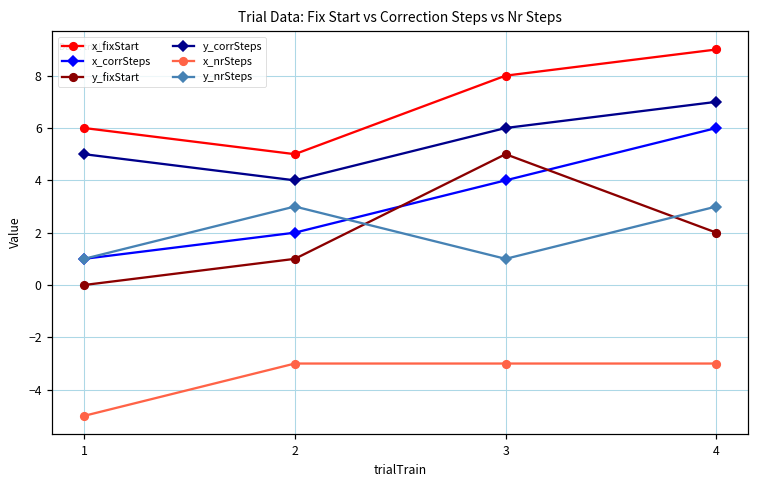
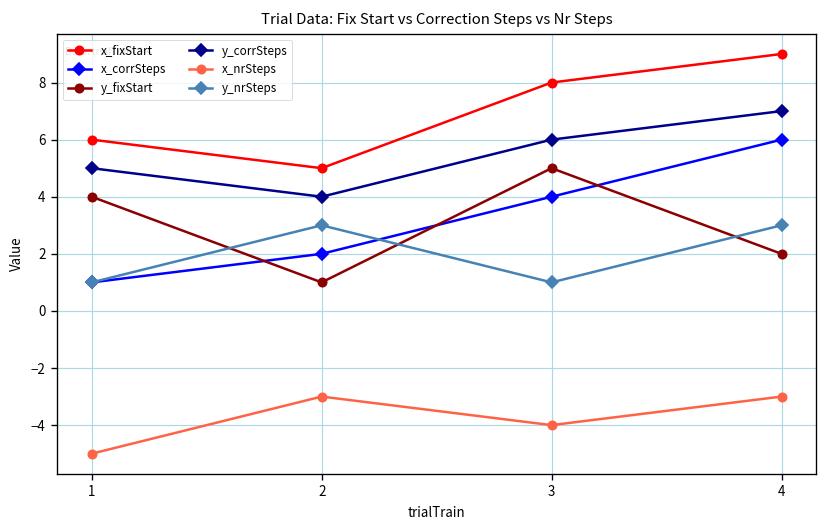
  {
    "x_fixStart": {
      "1": 6,
      "2": 5,
      "3": 8,
      "4": 9
    },
    "x_corrSteps": {
      "2": 2,
      "3": 4,
      "4": 6
    },
    "y_fixStart": {
-     "1": 0,
+     "1": 4,
      "2": 1,
      "3": 5,
      "4": 2
    },
    "y_corrSteps": {
      "1": 5,
      "2": 4,
      "3": 6,
      "4": 7
    },
    "x_nrSteps": {
      "1": -5,
      "2": -3,
-     "3": -3,
+     "3": -4,
      "4": -3
    },
    "y_nrSteps": {
      "2": 3,
      "3": 1,
      "4": 3
    }
  }
